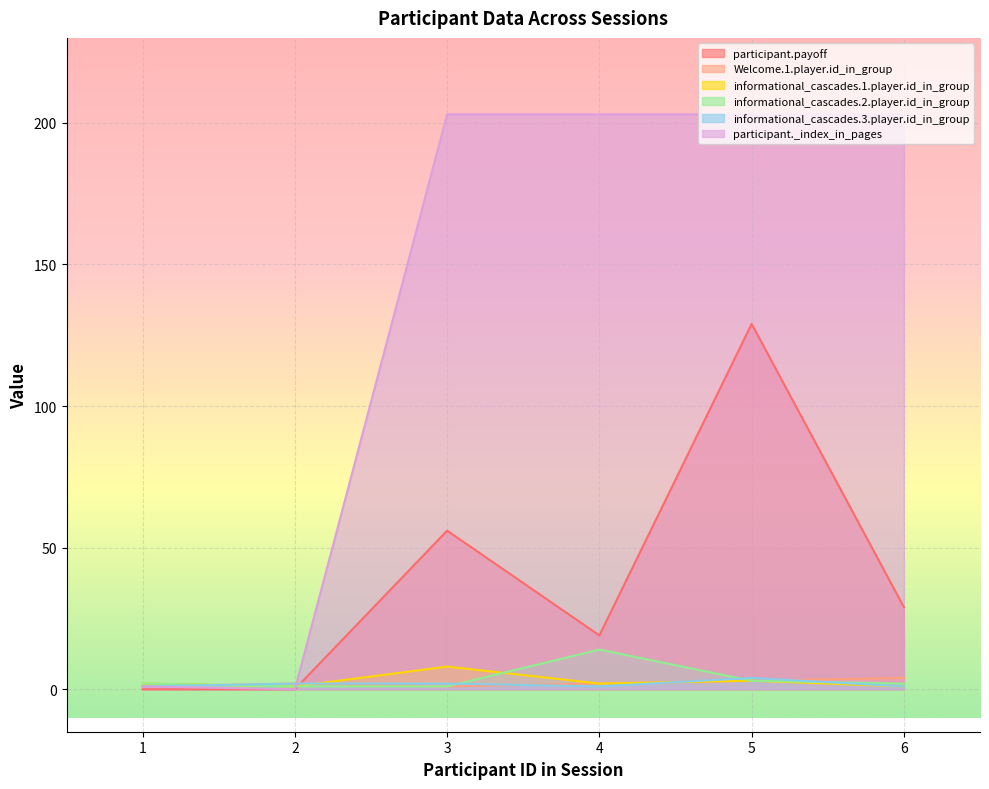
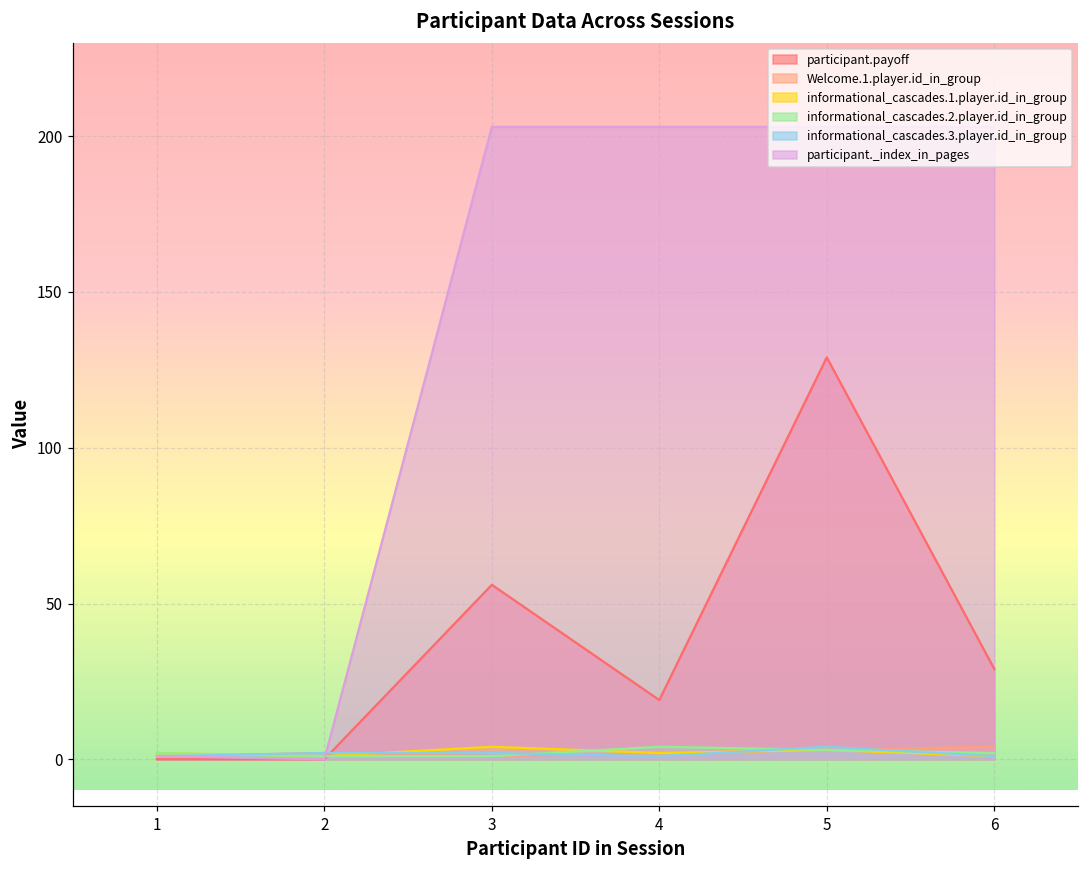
  {
    "informational_cascades.1.player.id_in_group": {
-     "3": 8
+     "3": 4
    },
    "informational_cascades.2.player.id_in_group": {
-     "4": 14,
+     "4": 4,
      "6": 2
    },
    "informational_cascades.3.player.id_in_group": {
      "3": 2,
      "4": 1,
      "5": 4
    },
    "participant._index_in_pages": {
      "3": 203,
      "4": 203
    }
  }
